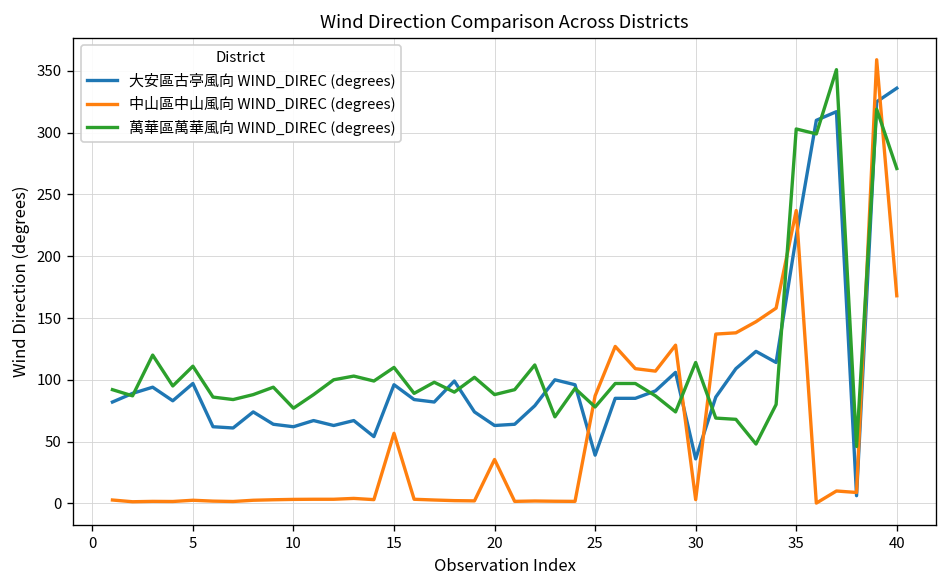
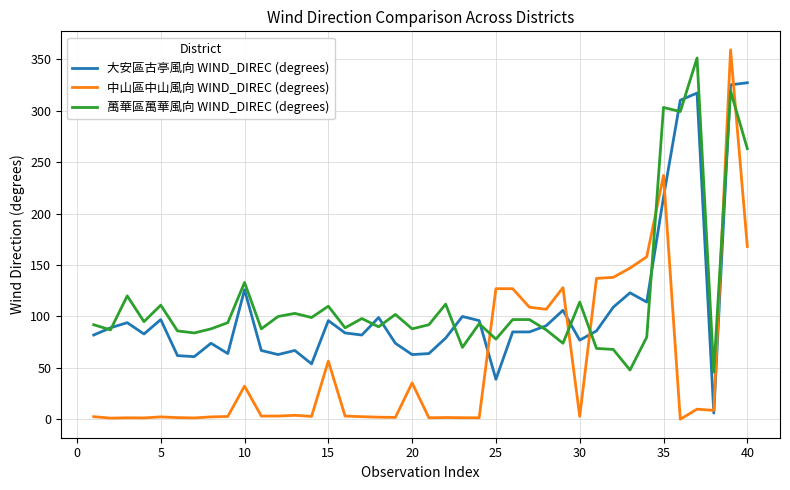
  {
    "大安區古亭風向 WIND_DIREC (degrees)": {
      "5": 97,
-     "10": 62,
+     "10": 126,
      "15": 96,
      "20": 63,
      "25": 39,
-     "30": 36,
+     "30": 77,
      "35": 216,
-     "40": 336
+     "40": 327
    },
    "中山區中山風向 WIND_DIREC (degrees)": {
      "5": 3,
-     "10": 3,
+     "10": 32,
      "15": 57,
      "20": 36,
-     "25": 87,
+     "25": 127,
      "30": 3,
      "35": 237,
      "40": 168
    },
    "萬華區萬華風向 WIND_DIREC (degrees)": {
      "5": 111,
-     "10": 77,
+     "10": 133,
      "15": 110,
      "20": 88,
      "25": 78,
      "30": 114,
      "35": 303,
-     "40": 271
+     "40": 263
    }
  }
